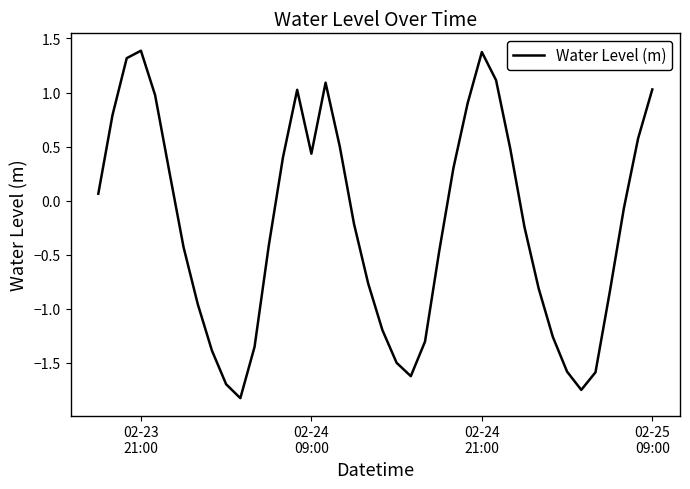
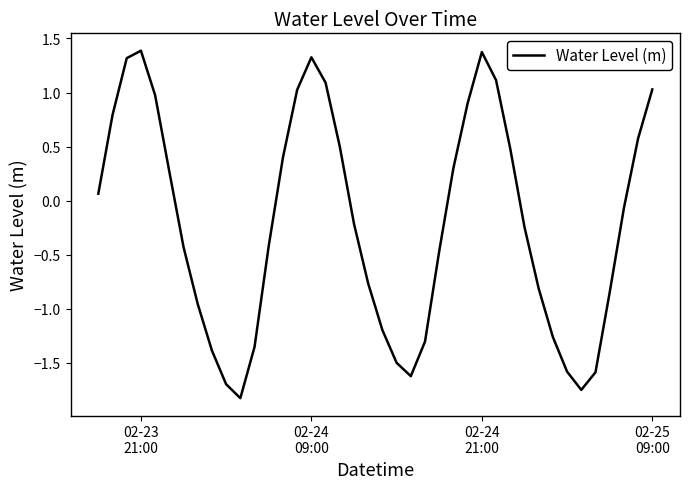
  {
    "02-23 21:00": 1.39,
-   "02-24 09:00": 0.43,
+   "02-24 09:00": 1.33,
    "02-24 21:00": 1.37,
    "02-25 09:00": 1.03
  }
